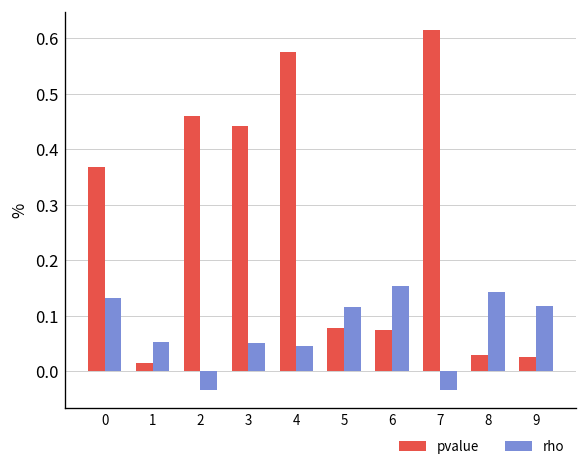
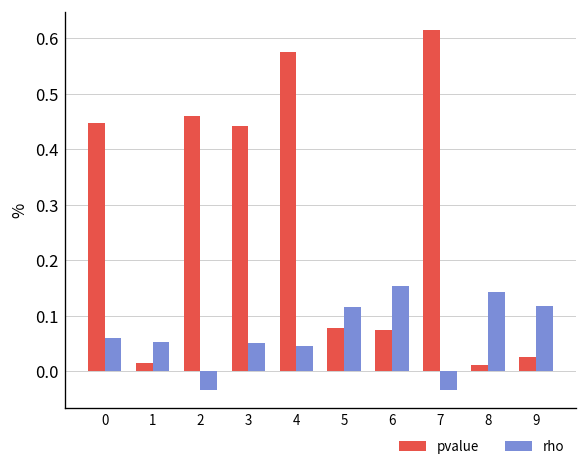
  {
    "pvalue": {
-     "0": 0.37,
+     "0": 0.45,
      "1": 0.01,
      "2": 0.46,
      "3": 0.44,
      "4": 0.58,
      "5": 0.08,
      "6": 0.08,
      "7": 0.62,
-     "8": 0.03,
+     "8": 0.01,
      "9": 0.03
    },
    "rho": {
-     "0": 0.13,
+     "0": 0.06,
      "1": 0.05,
      "2": -0.03,
      "3": 0.05,
      "4": 0.05,
      "5": 0.12,
      "6": 0.15,
      "7": -0.03,
      "8": 0.14,
      "9": 0.12
    }
  }
